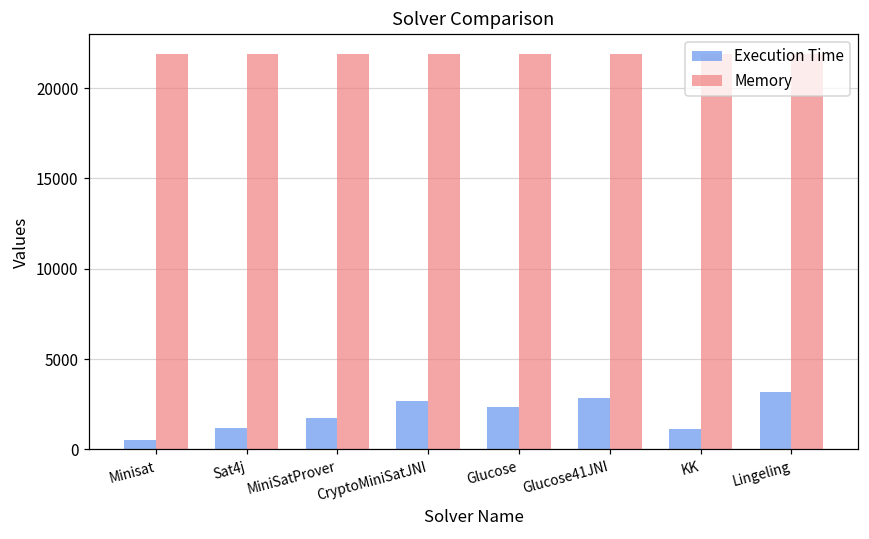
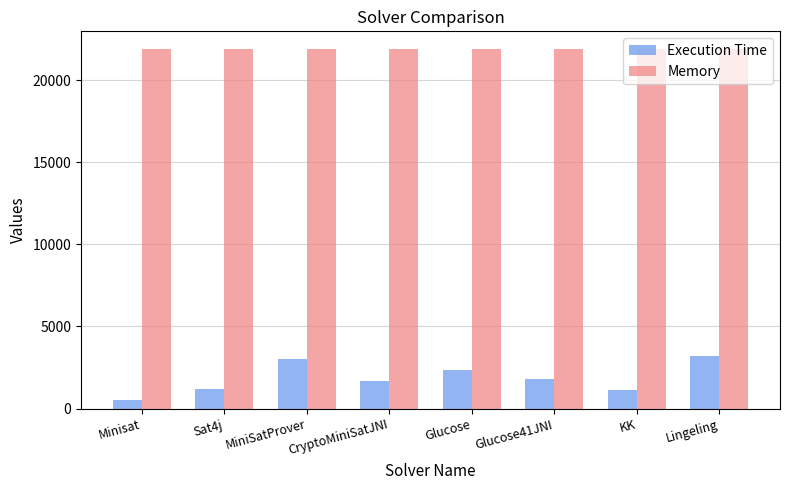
  {
    "Execution Time": {
      "Minisat": 600,
      "Sat4j": 1200,
-     "MiniSatProver": 1700,
-     "CryptoMiniSatJNI": 2700,
+     "MiniSatProver": 3000,
+     "CryptoMiniSatJNI": 1700,
      "Glucose": 2300,
-     "Glucose41JNI": 2900,
+     "Glucose41JNI": 1800,
      "KK": 1200,
      "Lingeling": 3200
    },
    "Memory": {
      "Minisat": 21900,
      "Sat4j": 21900,
      "MiniSatProver": 21900,
      "CryptoMiniSatJNI": 21900,
      "Glucose": 21900,
      "Glucose41JNI": 21900
    }
  }
